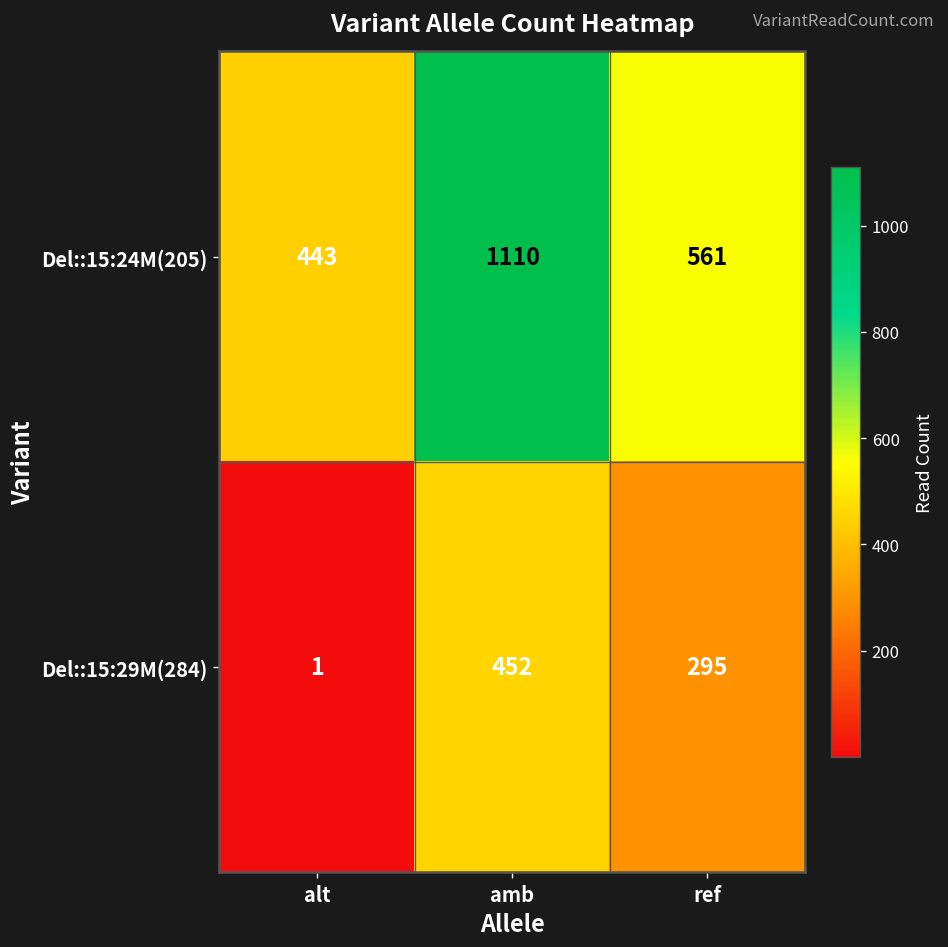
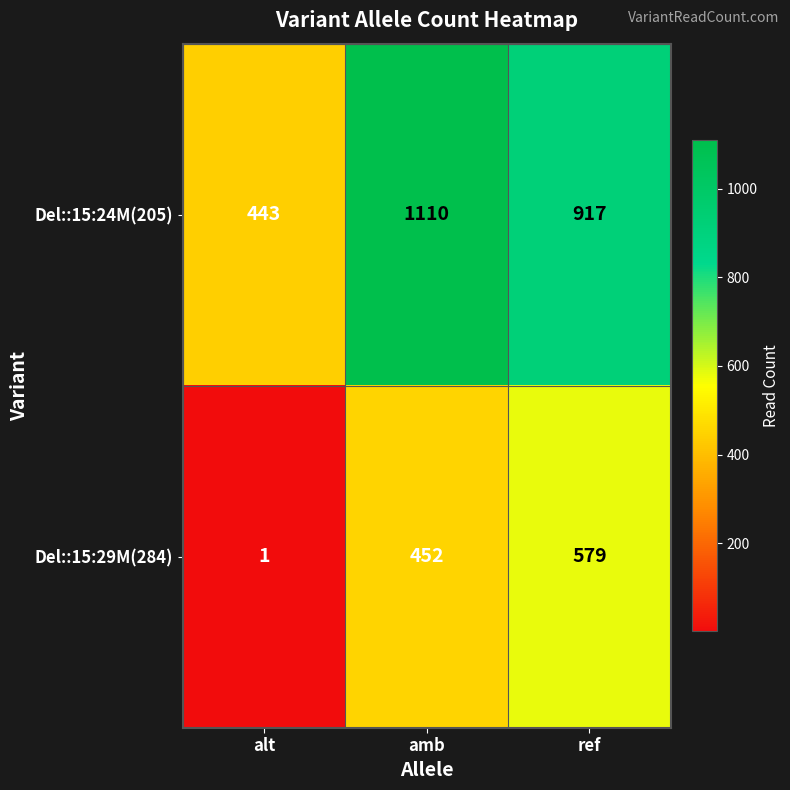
  {
    "Del::15:24M(205)": {
      "alt": 443,
      "amb": 1110,
-     "ref": 561
+     "ref": 917
    },
    "Del::15:29M(284)": {
      "alt": 1,
      "amb": 452,
-     "ref": 295
+     "ref": 579
    }
  }
